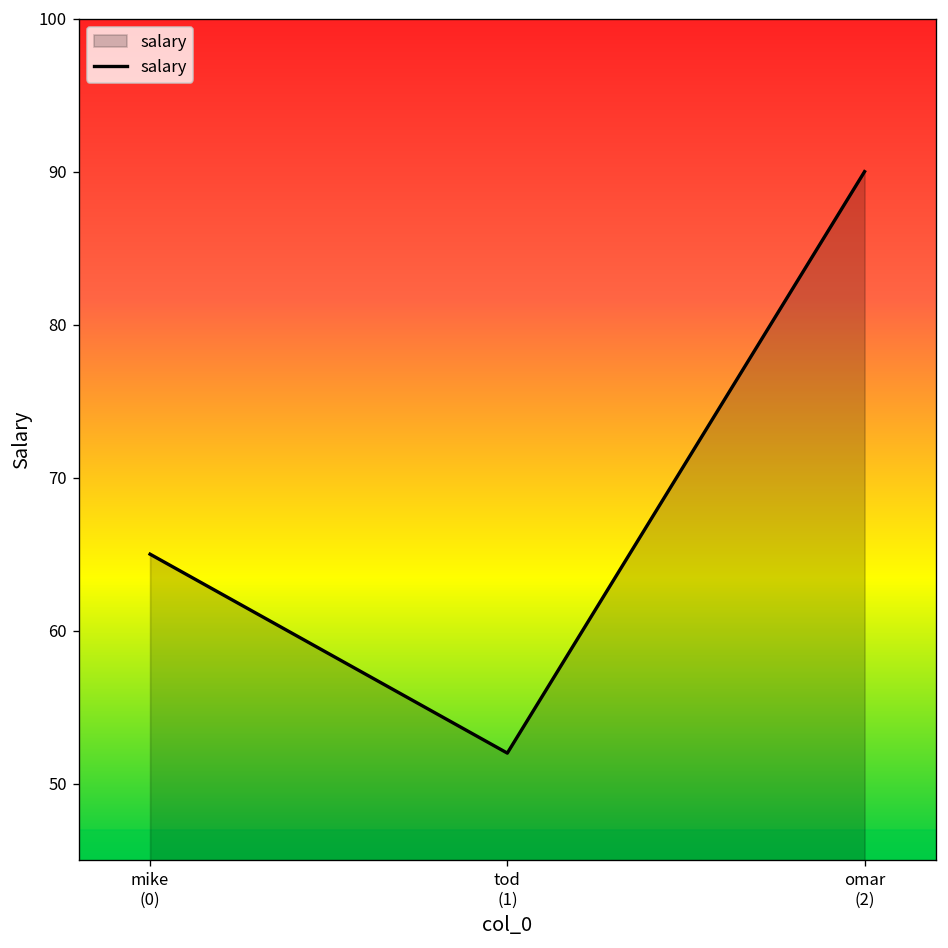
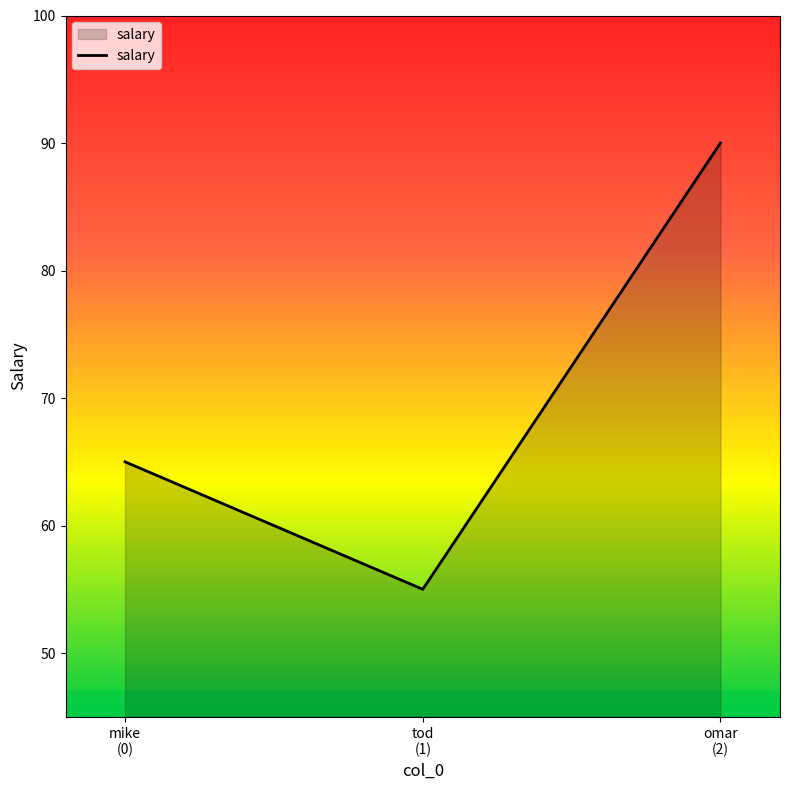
  {
    "salary": {
      "mike (0)": 65,
-     "tod (1)": 52,
+     "tod (1)": 55,
      "omar (2)": 90
    }
  }
